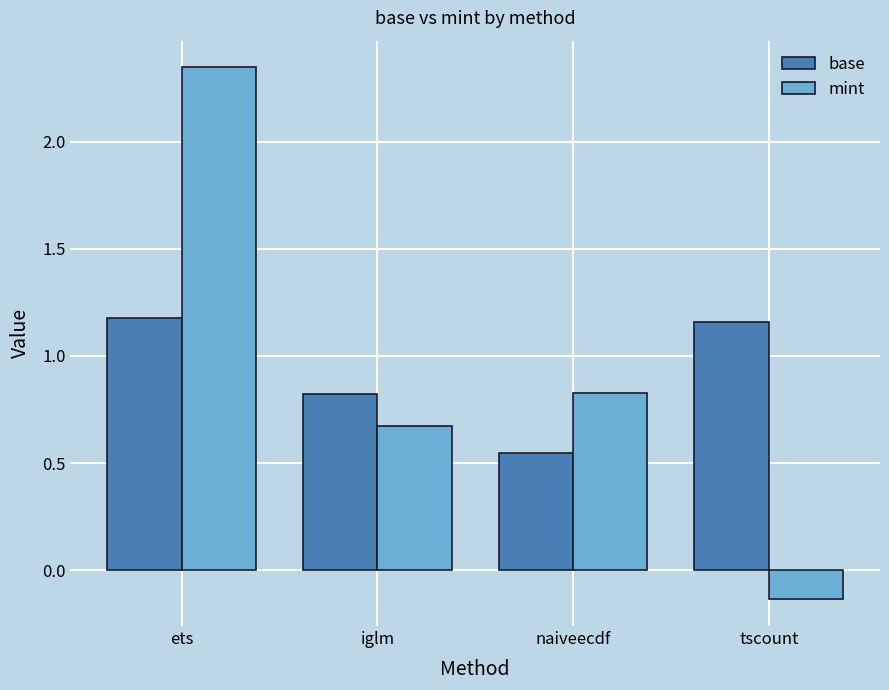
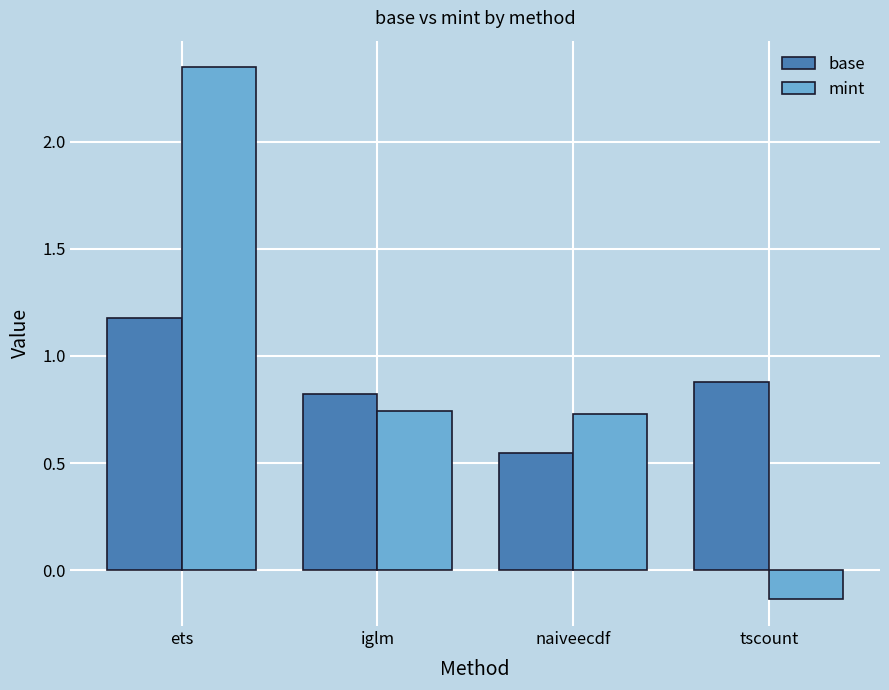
  {
    "base": {
      "ets": 1.18,
      "iglm": 0.82,
      "naiveecdf": 0.54,
-     "tscount": 1.16
+     "tscount": 0.88
    },
    "mint": {
      "ets": 2.35,
-     "iglm": 0.67,
-     "naiveecdf": 0.83,
+     "iglm": 0.74,
+     "naiveecdf": 0.73,
      "tscount": -0.14
    }
  }
